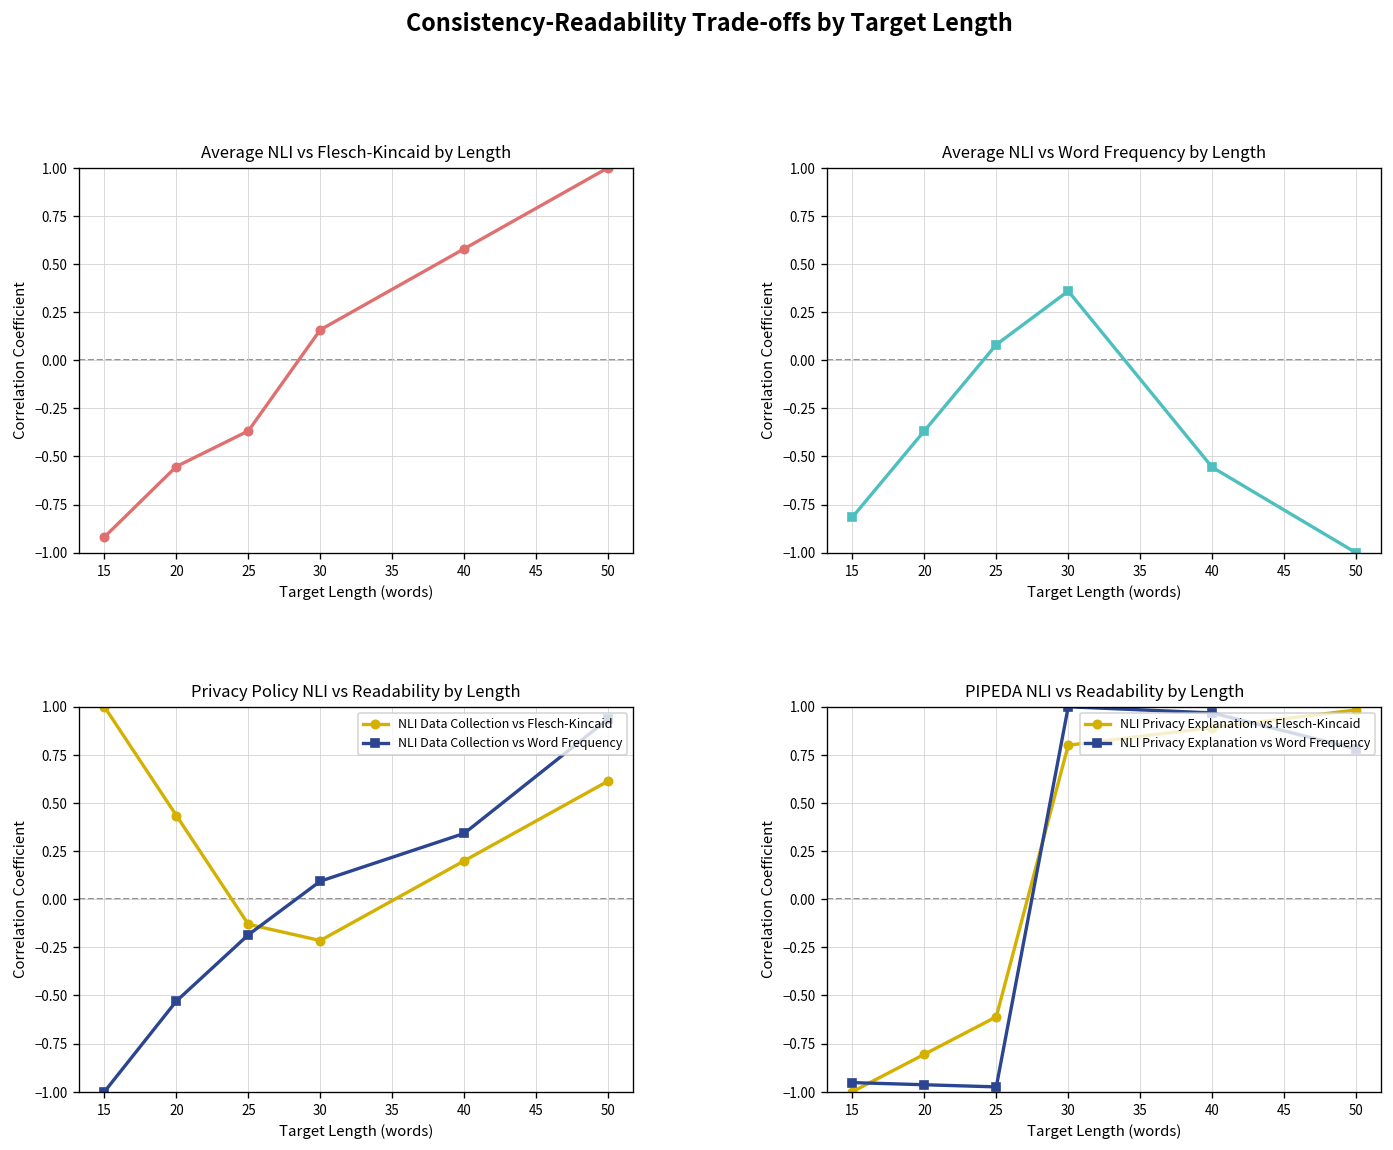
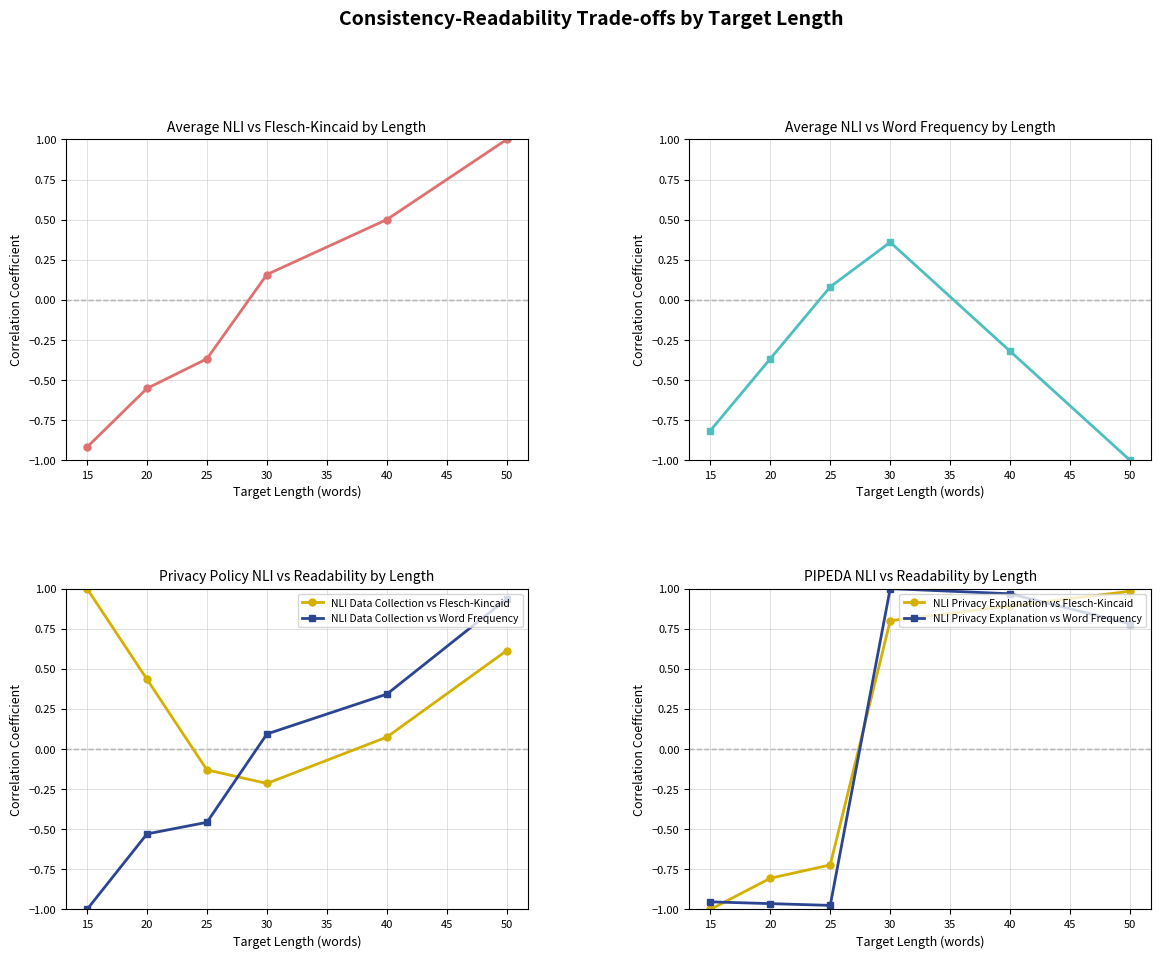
  {
    "Average NLI vs Flesch-Kincaid by Length": {
      "15": -0.92,
      "20": -0.55,
      "25": -0.37,
      "30": 0.16,
-     "40": 0.58,
+     "40": 0.50,
      "50": 1.00
    },
    "Average NLI vs Word Frequency by Length": {
      "15": -0.82,
      "20": -0.37,
      "25": 0.08,
      "30": 0.36,
-     "40": -0.56,
+     "40": -0.32,
      "50": -1.00
    },
    "Privacy Policy NLI vs Readability by Length": {
      "NLI Data Collection vs Flesch-Kincaid": {
        "15": 1.00,
        "20": 0.43,
        "25": -0.13,
        "30": -0.21,
-       "40": 0.20,
+       "40": 0.07,
        "50": 0.61
      },
      "NLI Data Collection vs Word Frequency": {
        "15": -1.00,
        "20": -0.53,
-       "25": -0.18,
+       "25": -0.46,
        "30": 0.09,
        "40": 0.34
      }
    },
    "PIPEDA NLI vs Readability by Length": {
      "NLI Privacy Explanation vs Flesch-Kincaid": {
        "15": -1.00,
        "20": -0.81,
-       "25": -0.61,
+       "25": -0.72,
        "30": 0.80,
        "50": 0.98
      },
      "NLI Privacy Explanation vs Word Frequency": {
        "15": -0.95,
        "20": -0.96,
        "25": -0.97,
        "30": 1.00,
        "40": 0.97
      }
    }
  }
